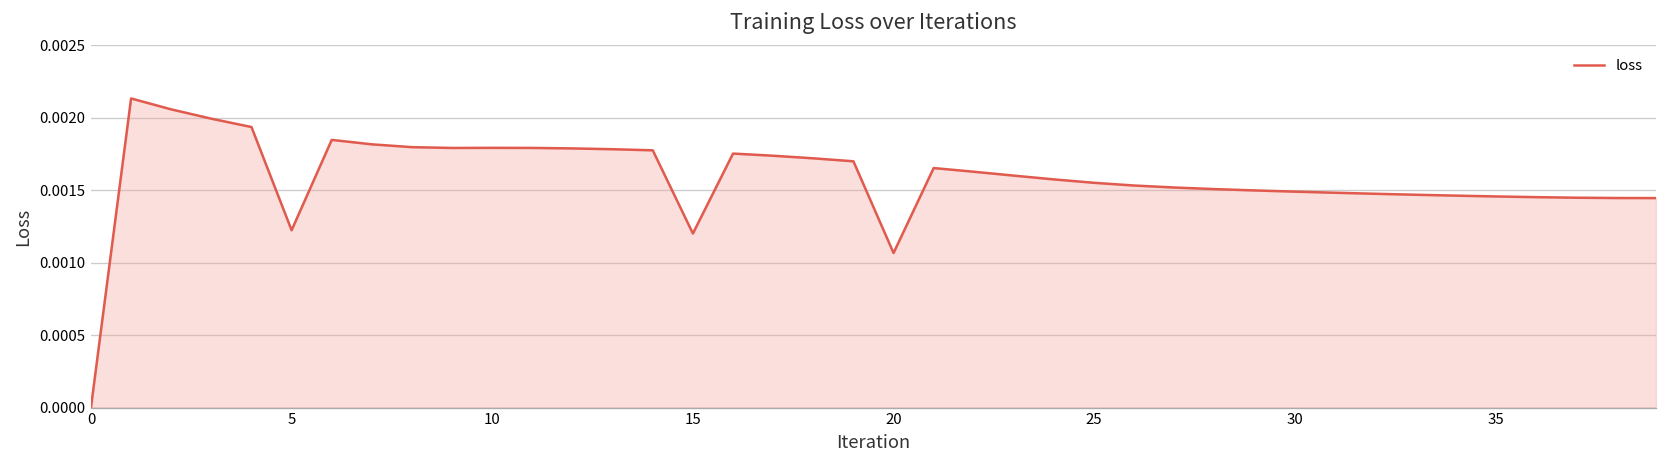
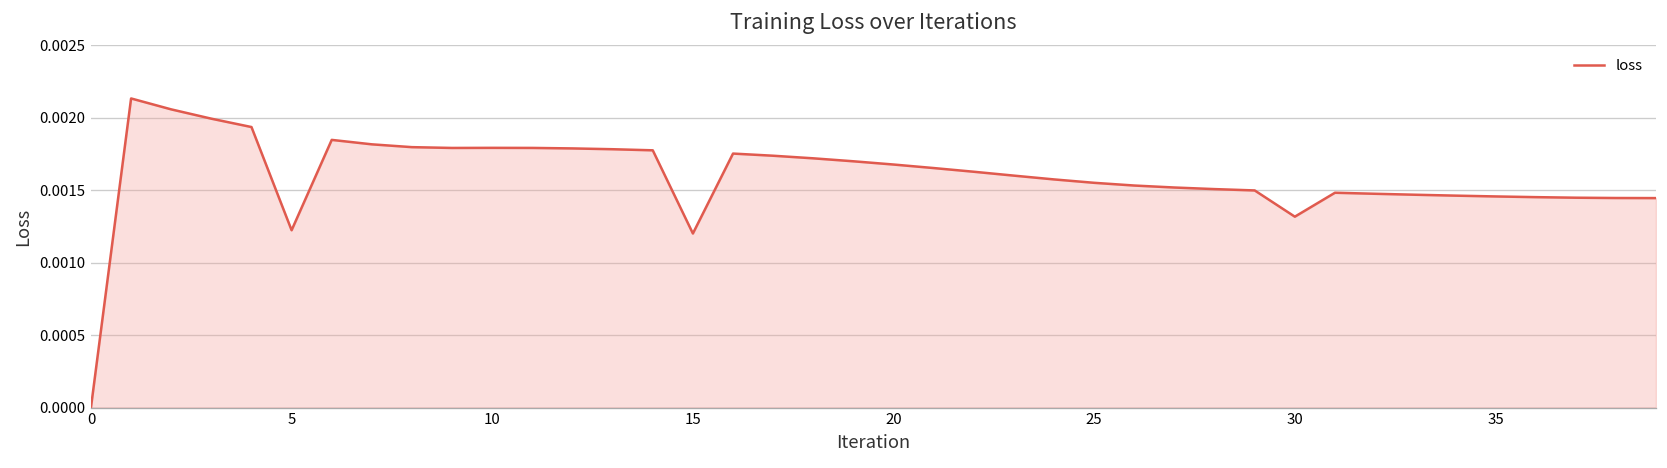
  {
    "0": 0.00000,
    "5": 0.00122,
    "10": 0.00179,
    "15": 0.00120,
-   "20": 0.00107,
+   "20": 0.00168,
    "25": 0.00155,
-   "30": 0.00149,
+   "30": 0.00132,
    "35": 0.00146
  }
